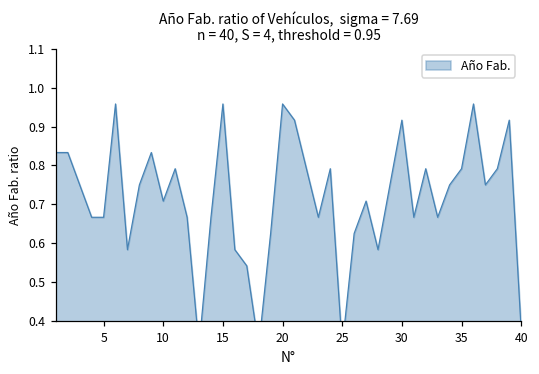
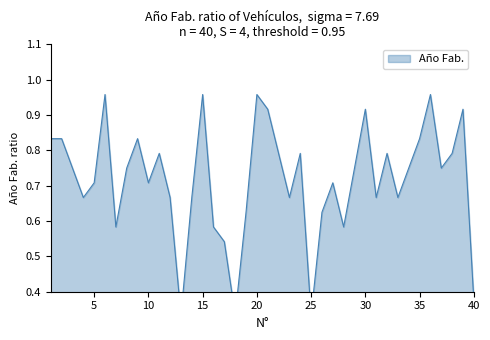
  {
-   "5": 0.67,
+   "5": 0.71,
    "10": 0.71,
    "15": 0.96,
    "20": 0.96,
    "30": 0.92,
-   "35": 0.79
+   "35": 0.83
  }
